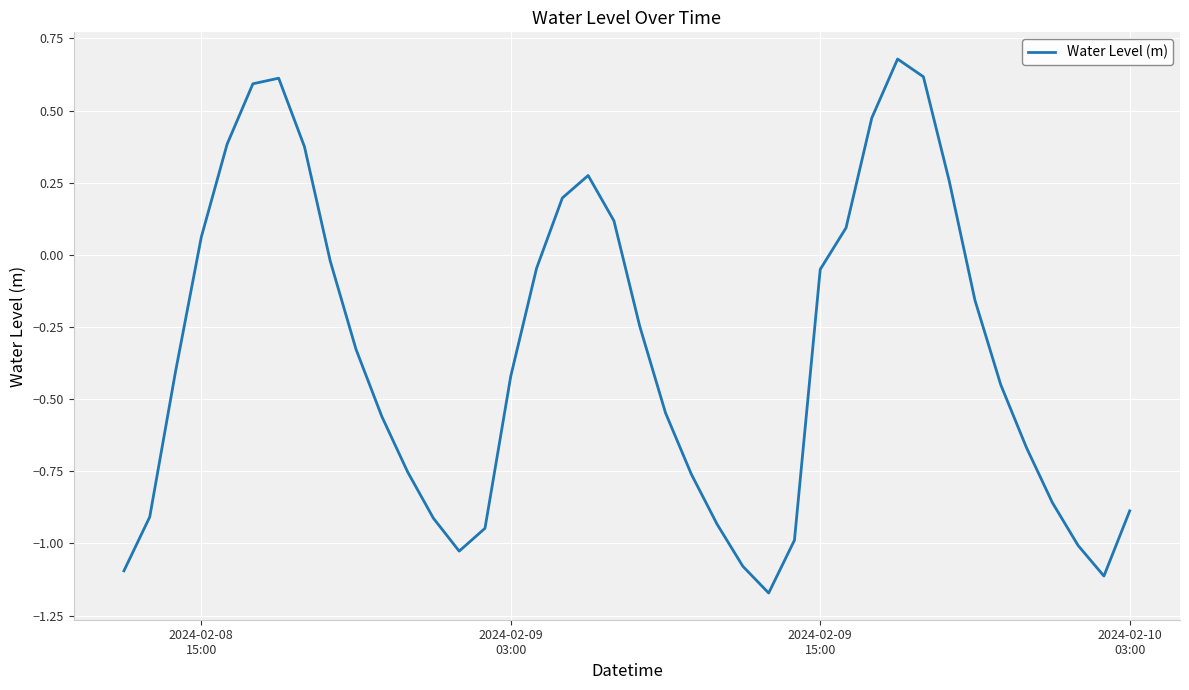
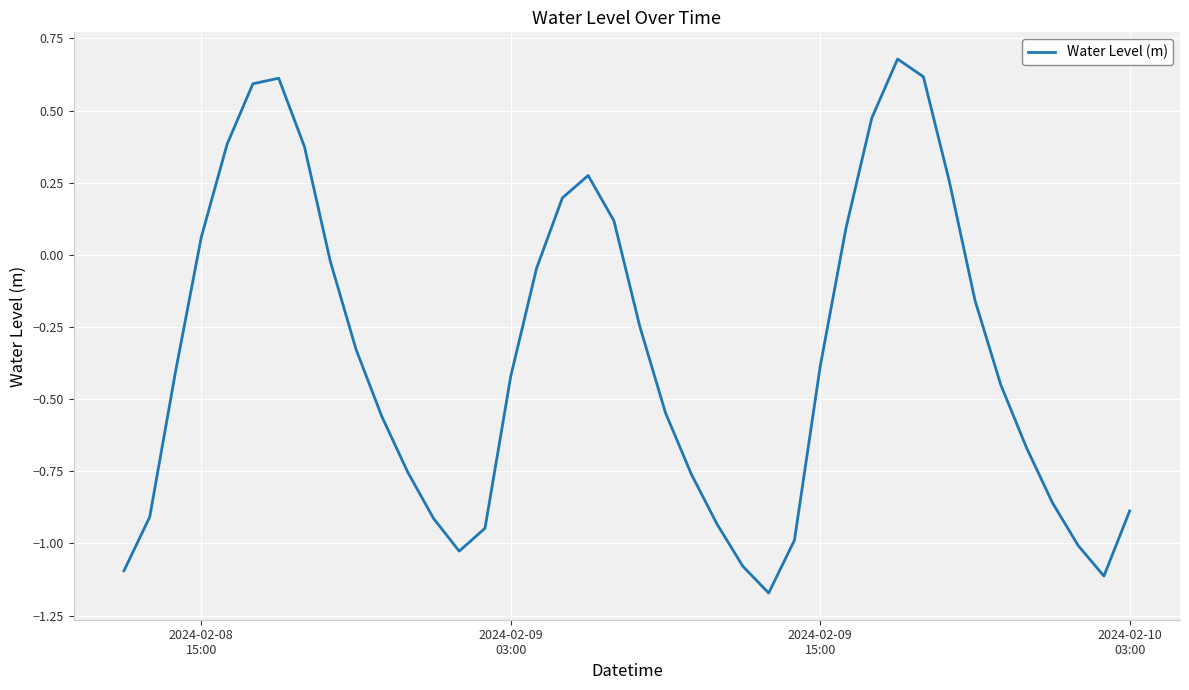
  {
    "2024-02-08 15:00": 0.06,
    "2024-02-09 03:00": -0.42,
-   "2024-02-09 15:00": -0.05,
+   "2024-02-09 15:00": -0.39,
    "2024-02-10 03:00": -0.89
  }
